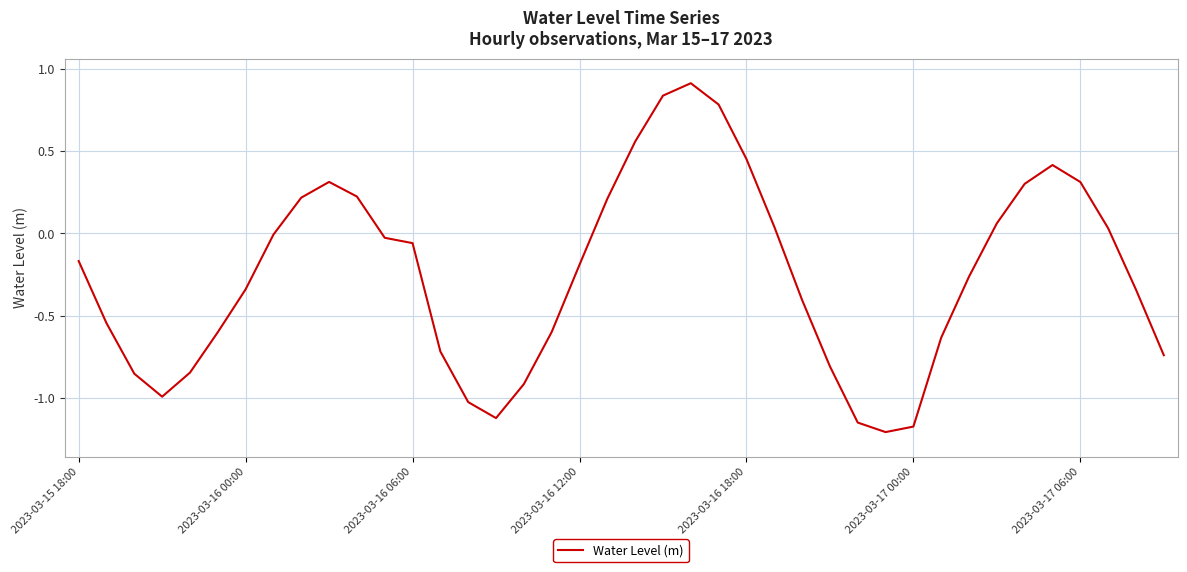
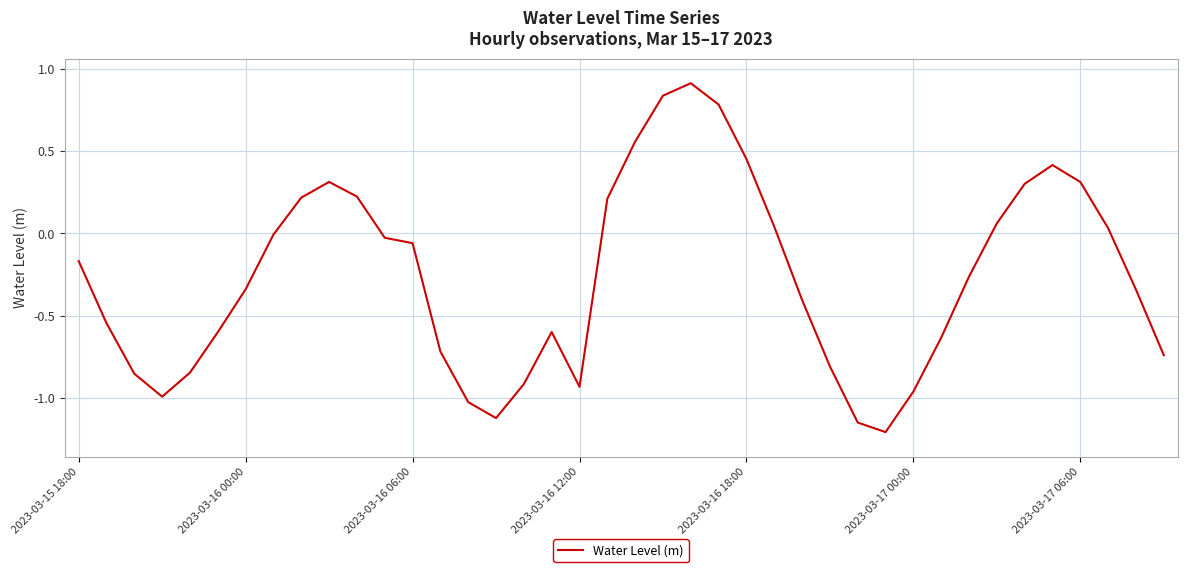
  {
    "2023-03-15 18:00": -0.17,
    "2023-03-16 00:00": -0.34,
    "2023-03-16 06:00": -0.06,
-   "2023-03-16 12:00": -0.19,
+   "2023-03-16 12:00": -0.93,
    "2023-03-16 18:00": 0.45,
-   "2023-03-17 00:00": -1.18,
+   "2023-03-17 00:00": -0.96,
    "2023-03-17 06:00": 0.31
  }
